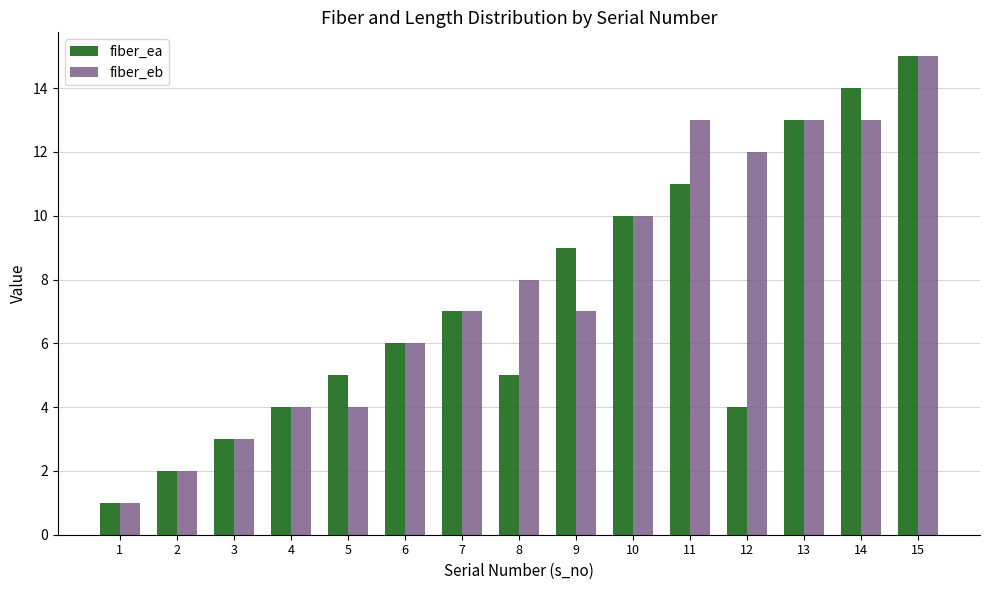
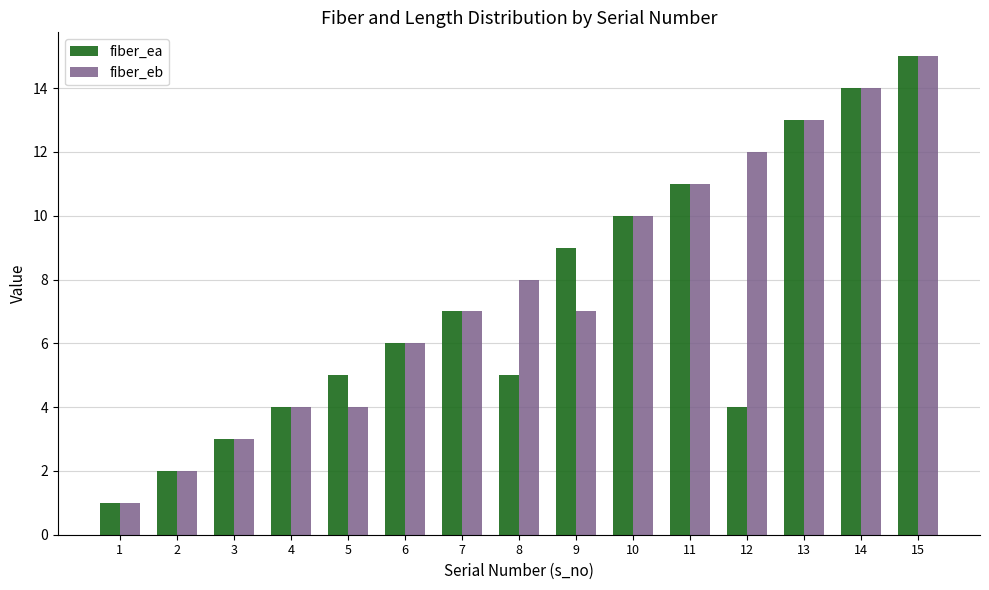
  {
    "fiber_ea": {
      "1": 1,
      "2": 2,
      "3": 3,
      "4": 4,
      "5": 5,
      "6": 6,
      "7": 7,
      "8": 5,
      "9": 9,
      "10": 10,
      "11": 11,
      "12": 4,
      "13": 13,
      "14": 14,
      "15": 15
    },
    "fiber_eb": {
      "1": 1,
      "2": 2,
      "3": 3,
      "4": 4,
      "5": 4,
      "6": 6,
      "7": 7,
      "8": 8,
      "9": 7,
      "10": 10,
-     "11": 13,
+     "11": 11,
      "12": 12,
      "13": 13,
-     "14": 13,
+     "14": 14,
      "15": 15
    }
  }
